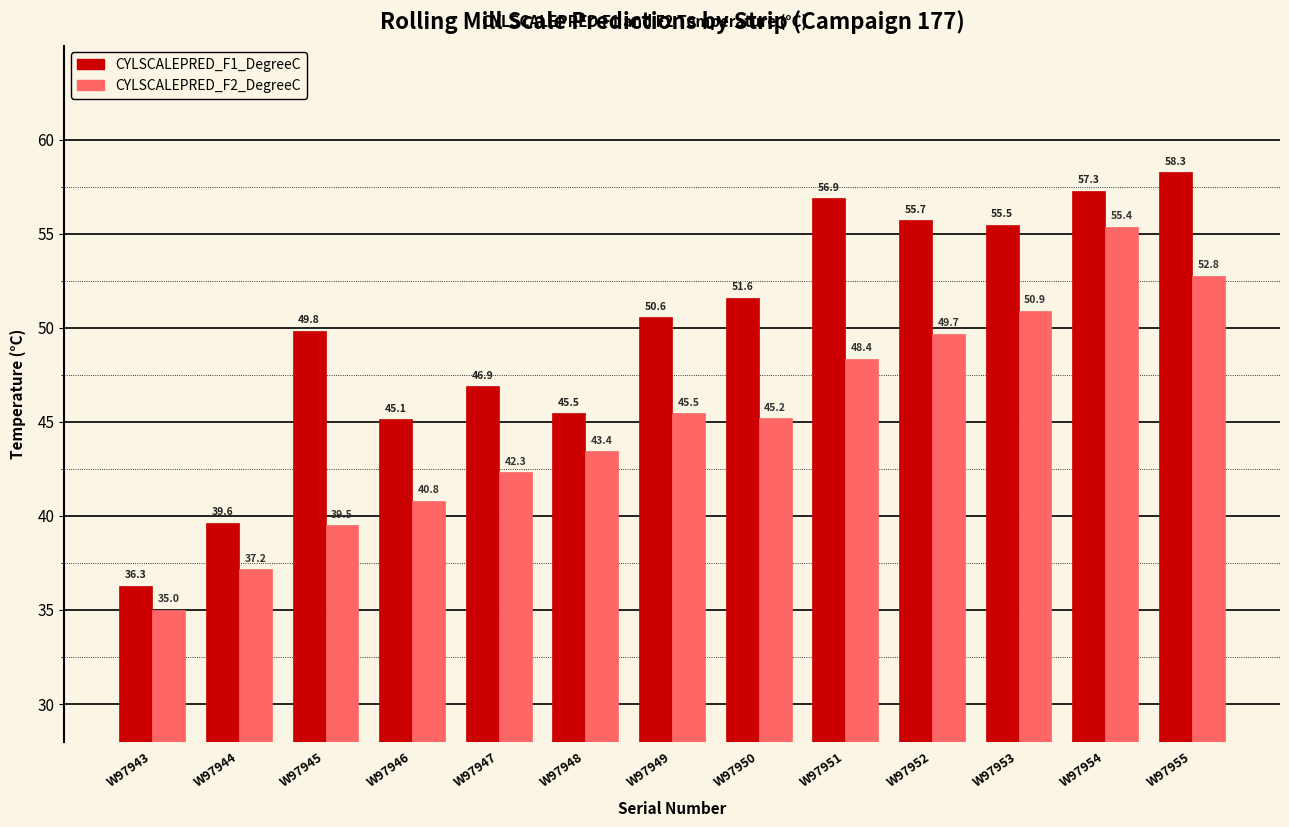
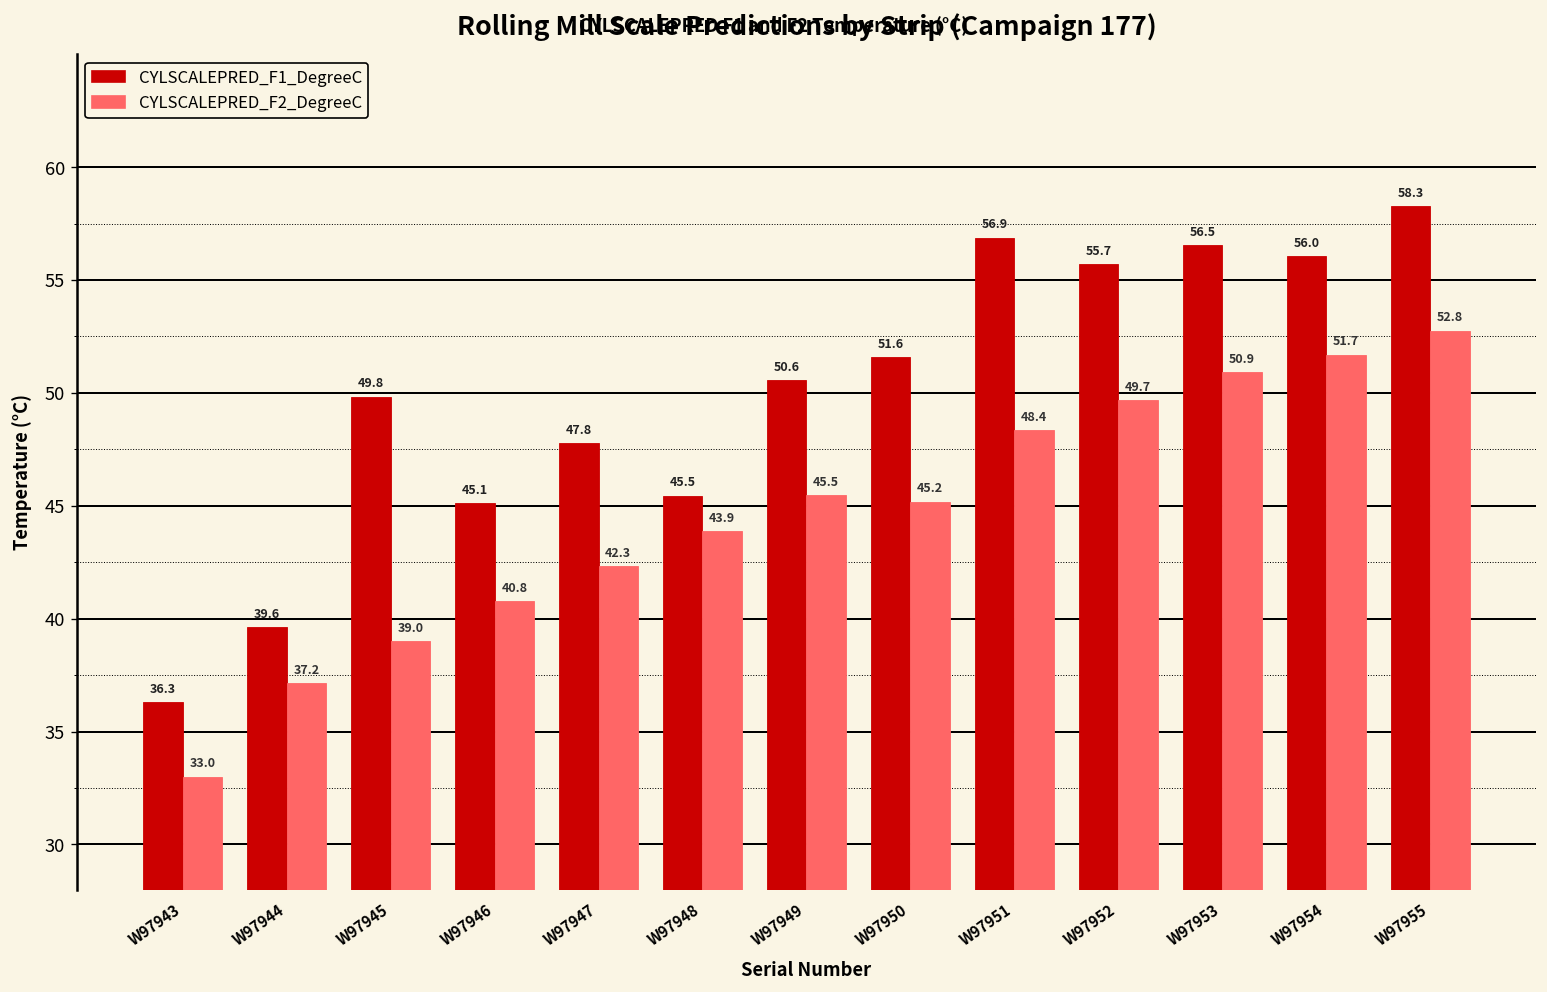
  {
    "CYLSCALEPRED_F1_DegreeC": {
      "W97943": 36.3,
      "W97944": 39.6,
      "W97945": 49.8,
      "W97946": 45.1,
-     "W97947": 46.9,
+     "W97947": 47.8,
      "W97948": 45.5,
      "W97949": 50.6,
      "W97950": 51.6,
      "W97951": 56.9,
      "W97952": 55.7,
-     "W97953": 55.5,
-     "W97954": 57.3,
+     "W97953": 56.5,
+     "W97954": 56.0,
      "W97955": 58.3
    },
    "CYLSCALEPRED_F2_DegreeC": {
-     "W97943": 35.0,
+     "W97943": 33.0,
      "W97944": 37.2,
-     "W97945": 39.5,
+     "W97945": 39.0,
      "W97946": 40.8,
      "W97947": 42.3,
-     "W97948": 43.4,
+     "W97948": 43.9,
      "W97949": 45.5,
      "W97950": 45.2,
      "W97951": 48.4,
      "W97952": 49.7,
      "W97953": 50.9,
-     "W97954": 55.4,
+     "W97954": 51.7,
      "W97955": 52.8
    }
  }
